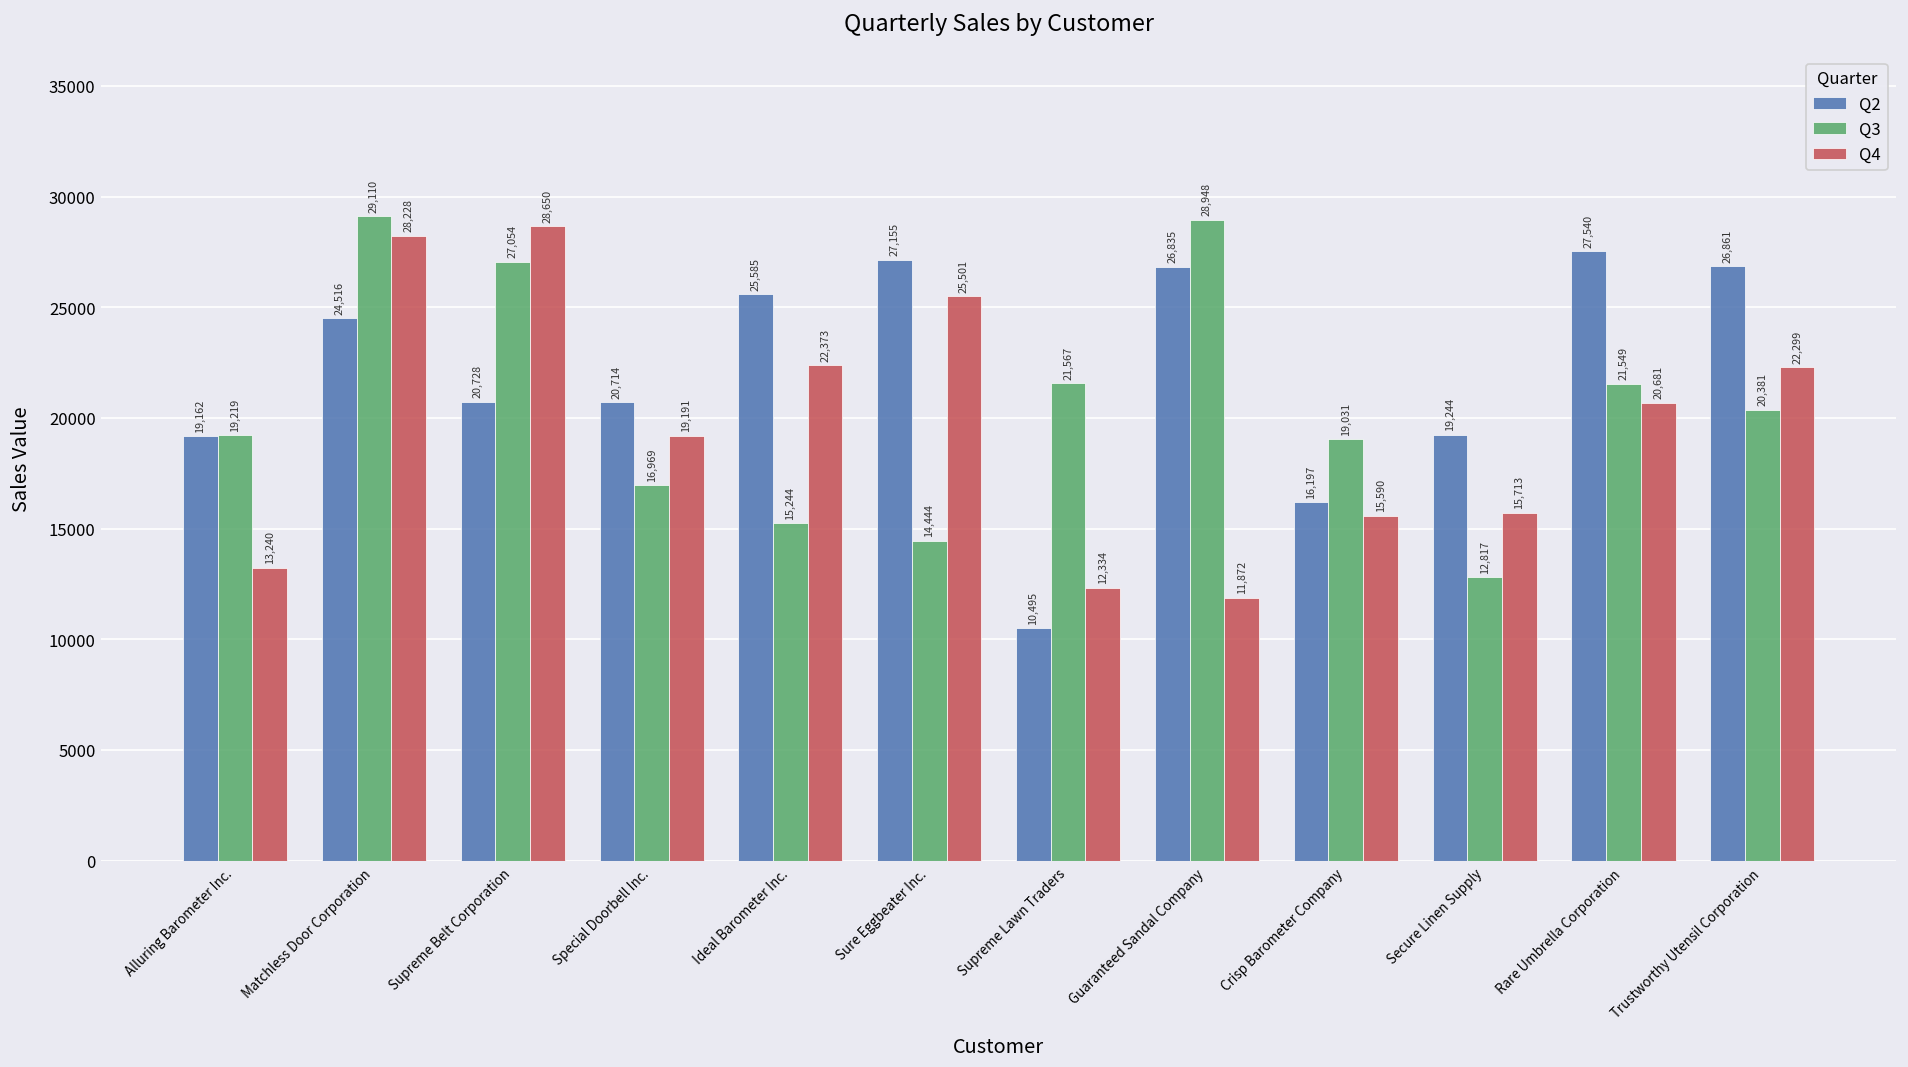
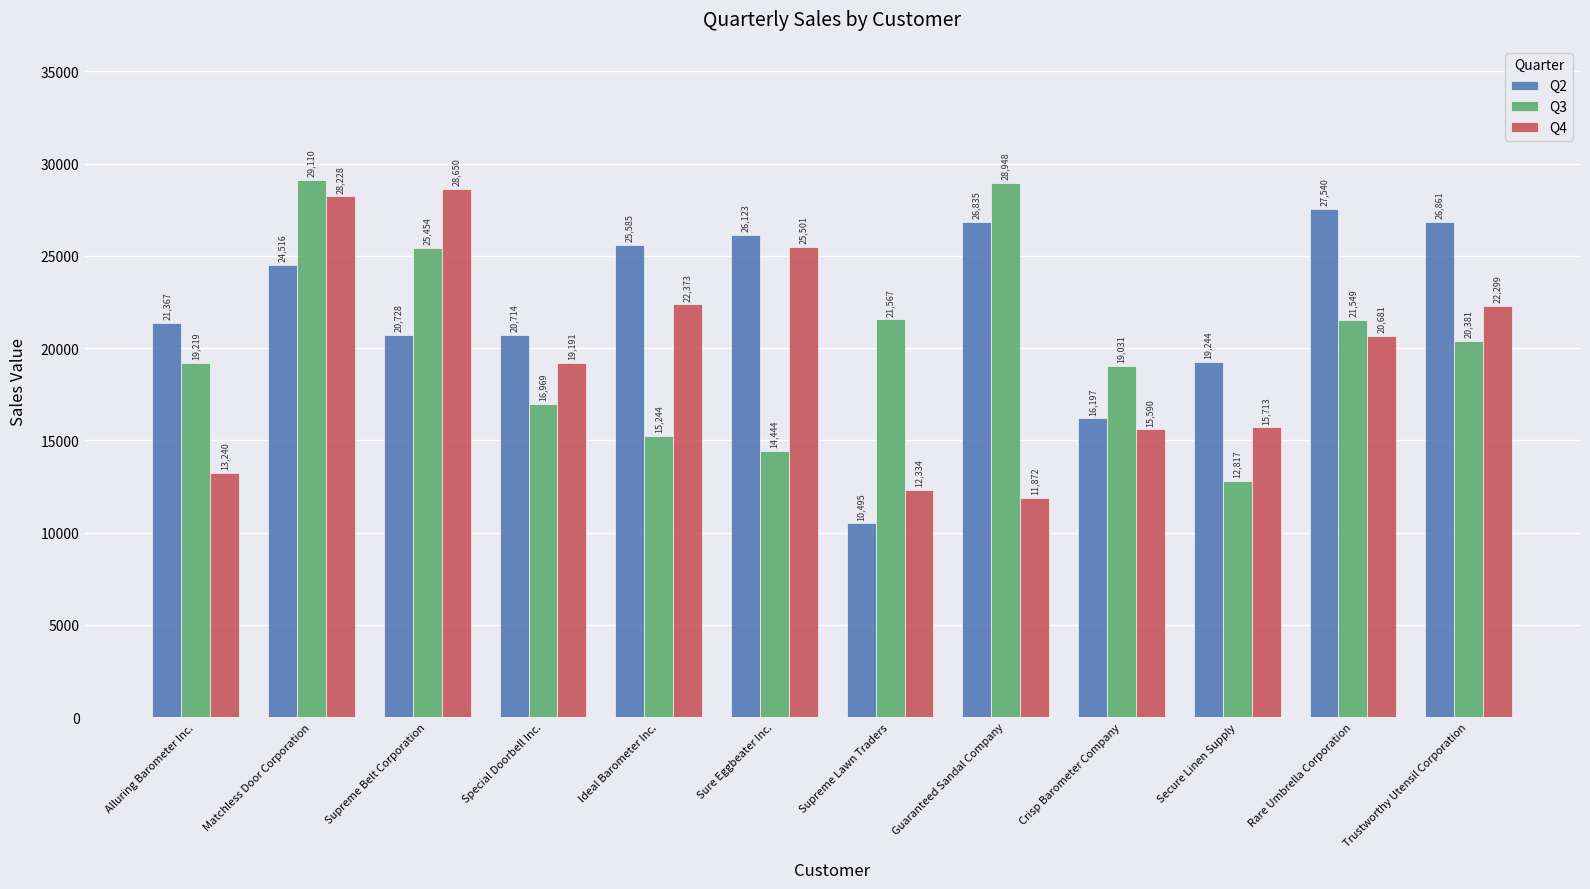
  {
    "Q2": {
-     "Alluring Barometer Inc.": "19,162",
+     "Alluring Barometer Inc.": "21,367",
      "Matchless Door Corporation": "24,516",
      "Supreme Belt Corporation": "20,728",
      "Special Doorbell Inc.": "20,714",
      "Ideal Barometer Inc.": "25,585",
-     "Sure Eggbeater Inc.": "27,155",
+     "Sure Eggbeater Inc.": "26,123",
      "Supreme Lawn Traders": "10,495",
      "Guaranteed Sandal Company": "26,835",
      "Crisp Barometer Company": "16,197",
      "Secure Linen Supply": "19,244",
      "Rare Umbrella Corporation": "27,540",
      "Trustworthy Utensil Corporation": "26,861"
    },
    "Q3": {
      "Alluring Barometer Inc.": "19,219",
      "Matchless Door Corporation": "29,110",
-     "Supreme Belt Corporation": "27,054",
+     "Supreme Belt Corporation": "25,454",
      "Special Doorbell Inc.": "16,969",
      "Ideal Barometer Inc.": "15,244",
      "Sure Eggbeater Inc.": "14,444",
      "Supreme Lawn Traders": "21,567",
      "Guaranteed Sandal Company": "28,948",
      "Crisp Barometer Company": "19,031",
      "Secure Linen Supply": "12,817",
      "Rare Umbrella Corporation": "21,549",
      "Trustworthy Utensil Corporation": "20,381"
    },
    "Q4": {
      "Alluring Barometer Inc.": "13,240",
      "Matchless Door Corporation": "28,228",
      "Supreme Belt Corporation": "28,650",
      "Special Doorbell Inc.": "19,191",
      "Ideal Barometer Inc.": "22,373",
      "Sure Eggbeater Inc.": "25,501",
      "Supreme Lawn Traders": "12,334",
      "Guaranteed Sandal Company": "11,872",
      "Crisp Barometer Company": "15,590",
      "Secure Linen Supply": "15,713",
      "Rare Umbrella Corporation": "20,681",
      "Trustworthy Utensil Corporation": "22,299"
    }
  }
